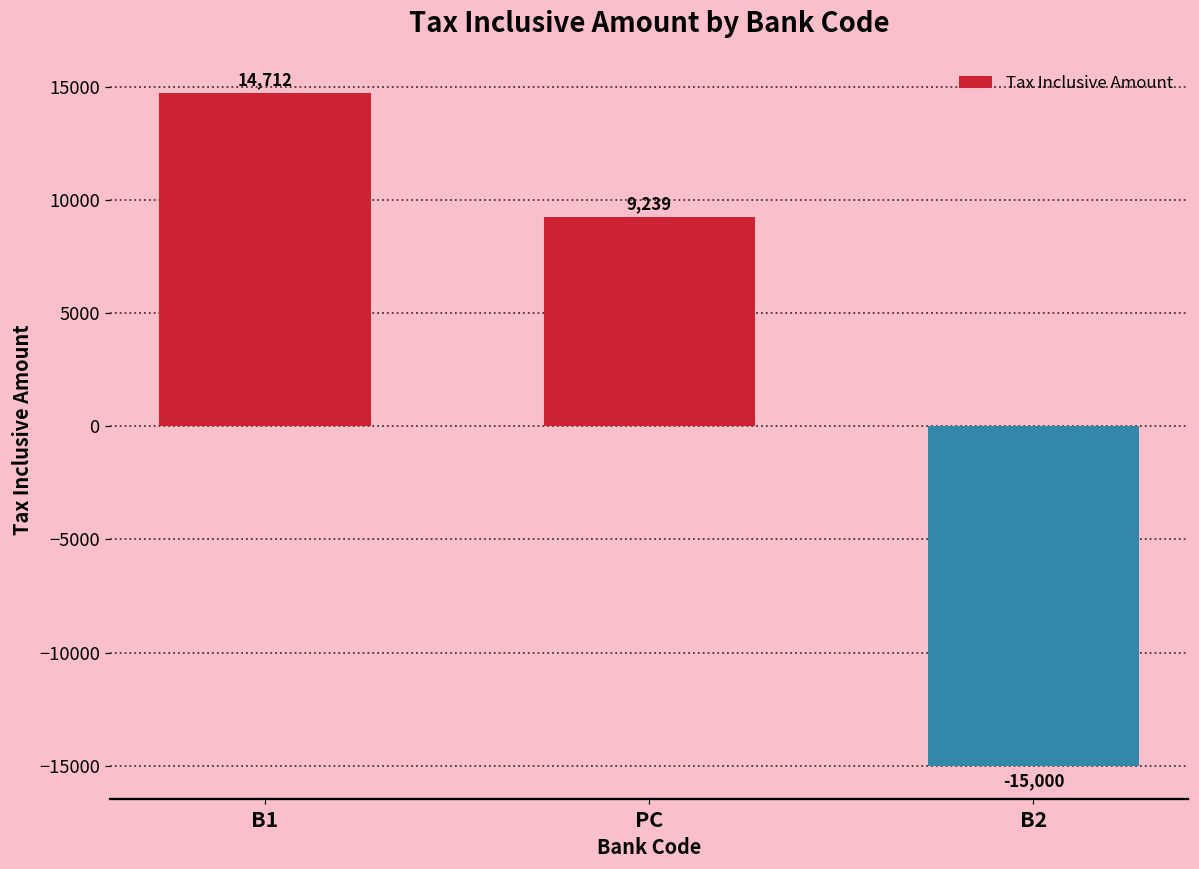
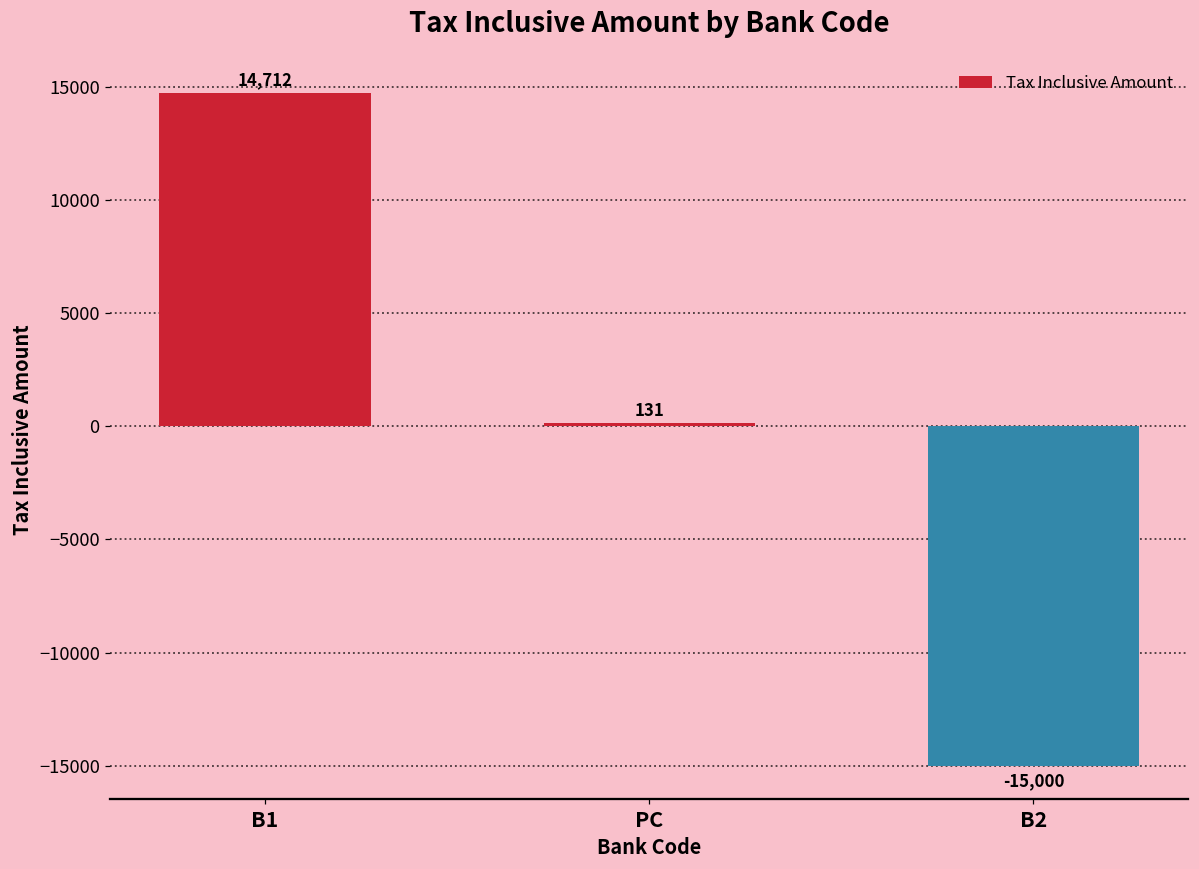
  {
    "B1": "14,712",
-   "PC": "9,239",
+   "PC": "131",
    "B2": "-15,000"
  }
